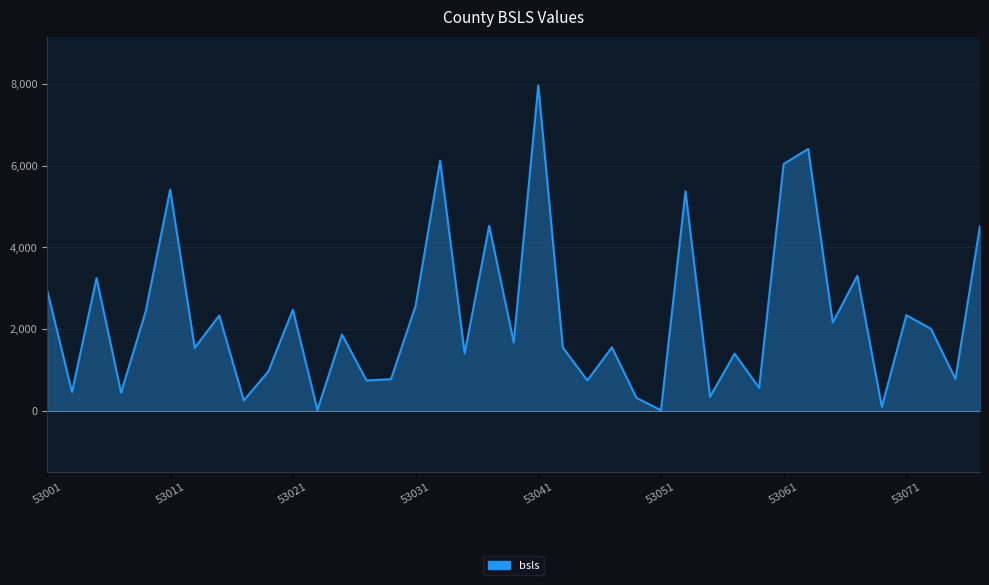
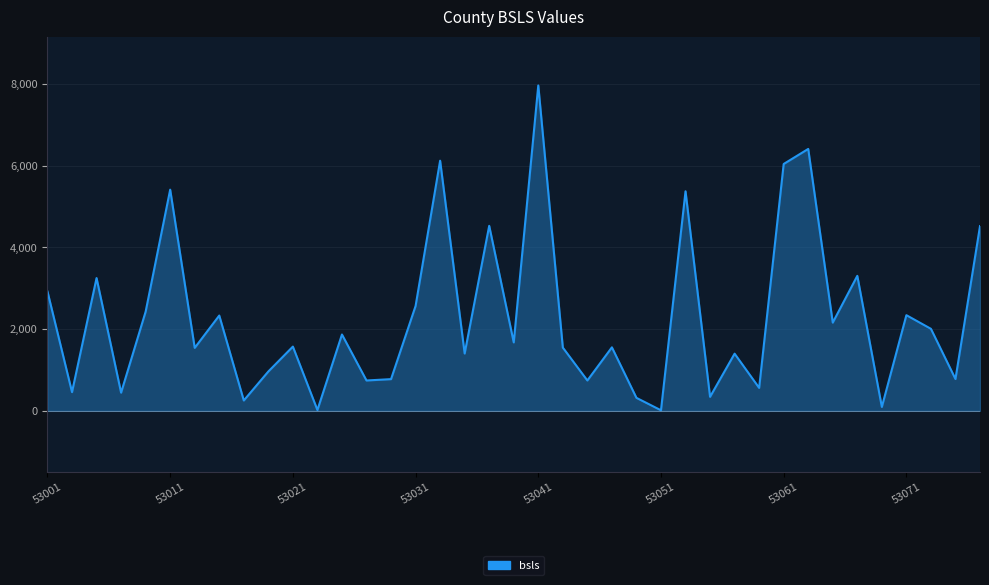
  {
    "53001": "2,900",
    "53011": "5,400",
-   "53021": "2,500",
+   "53021": "1,600",
    "53031": "2,600",
    "53041": "8,000",
    "53051": "0",
    "53061": "6,000",
    "53071": "2,300"
  }
